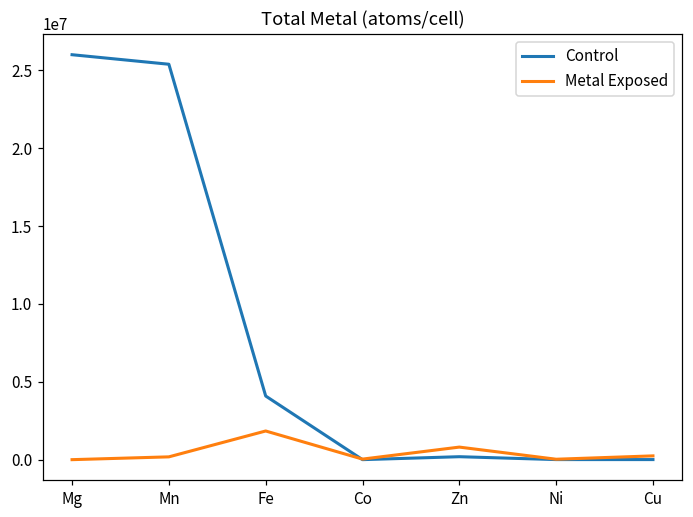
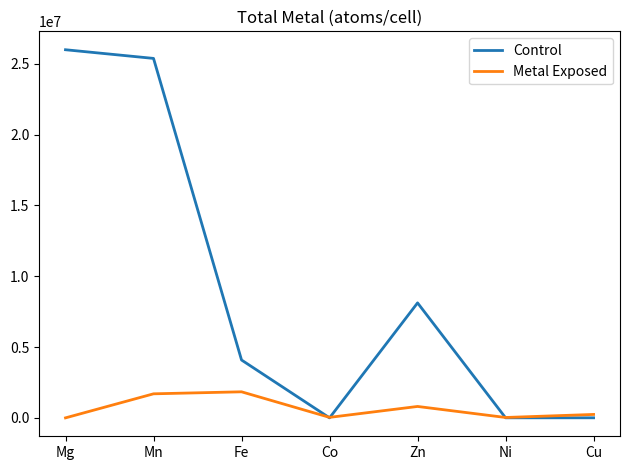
  {
    "Control": {
      "Mg": 26000000,
      "Mn": 25400000,
      "Fe": 4100000,
-     "Zn": 200000,
+     "Zn": 8100000,
      "Cu": 0
    },
    "Metal Exposed": {
      "Mg": 0,
-     "Mn": 200000,
+     "Mn": 1700000,
      "Fe": 1800000,
      "Zn": 800000,
      "Cu": 200000
    }
  }
